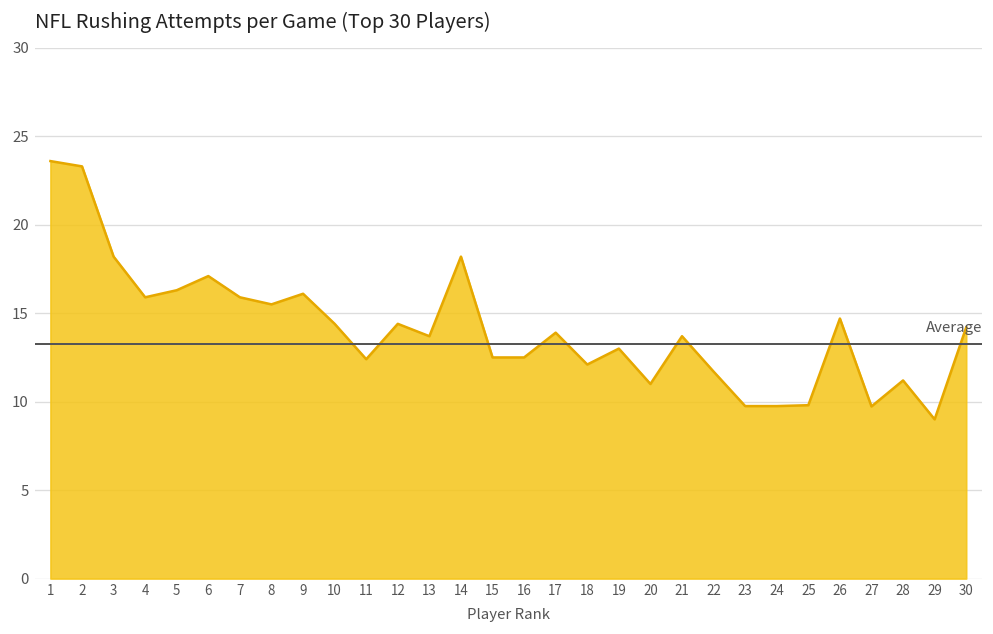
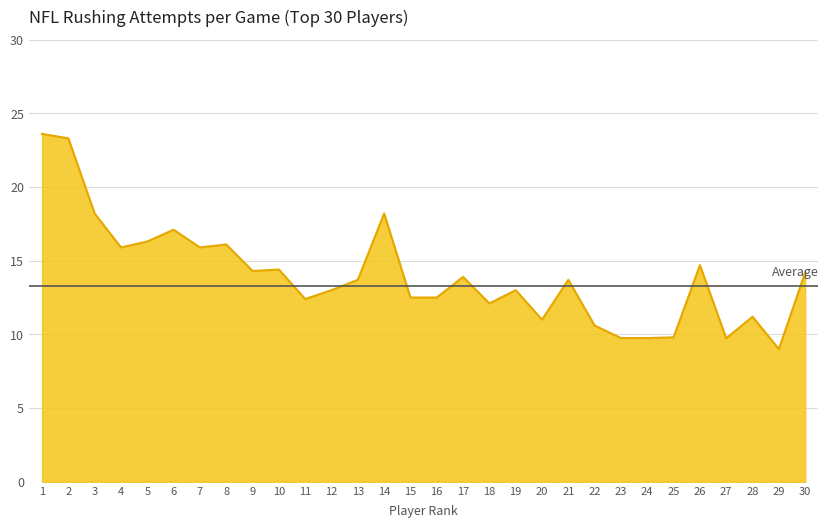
  {
    "1": 23.6,
    "2": 23.3,
    "3": 18.2,
    "4": 15.9,
    "5": 16.3,
    "6": 17.1,
    "7": 15.9,
-   "8": 15.5,
-   "9": 16.1,
+   "8": 16.1,
+   "9": 14.3,
    "10": 14.4,
    "11": 12.4,
-   "12": 14.4,
+   "12": 13.0,
    "13": 13.7,
    "14": 18.2,
    "15": 12.5,
    "16": 12.5,
    "17": 13.9,
    "18": 12.1,
    "19": 13.0,
    "20": 11.0,
    "21": 13.7,
-   "22": 11.7,
+   "22": 10.6,
    "23": 9.8,
    "24": 9.8,
    "25": 9.8,
    "26": 14.7,
    "27": 9.7,
    "28": 11.2,
    "29": 9.0,
    "30": 14.2
  }
